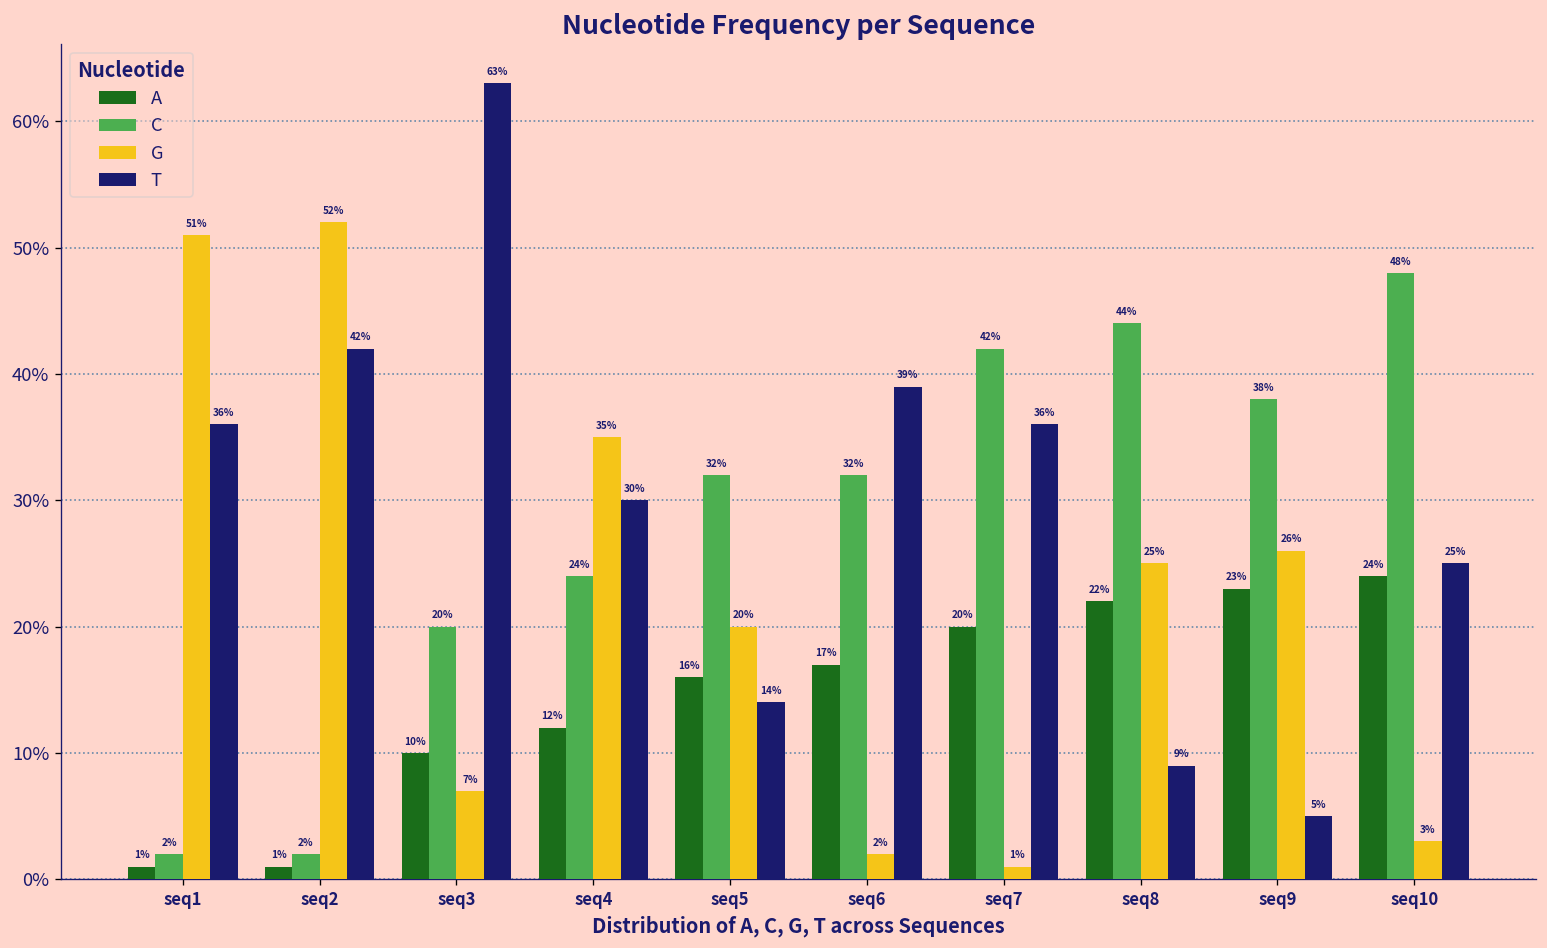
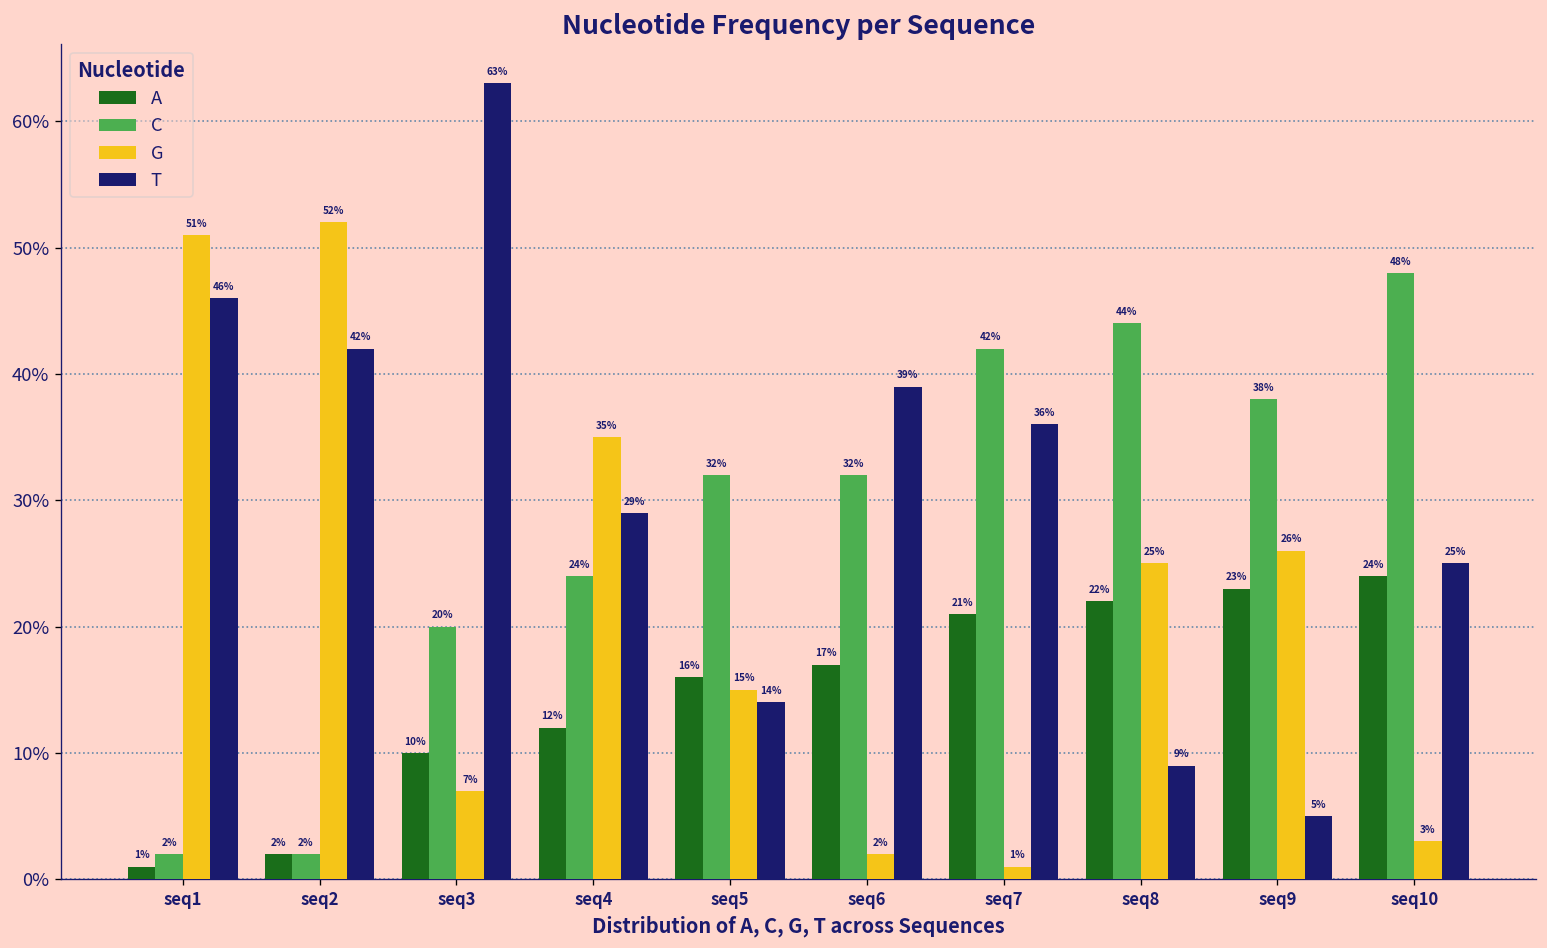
  {
    "A": {
      "seq1": "1%",
-     "seq2": "1%",
+     "seq2": "2%",
      "seq3": "10%",
      "seq4": "12%",
      "seq5": "16%",
      "seq6": "17%",
-     "seq7": "20%",
+     "seq7": "21%",
      "seq8": "22%",
      "seq9": "23%",
      "seq10": "24%"
    },
    "C": {
      "seq1": "2%",
      "seq2": "2%",
      "seq3": "20%",
      "seq4": "24%",
      "seq5": "32%",
      "seq6": "32%",
      "seq7": "42%",
      "seq8": "44%",
      "seq9": "38%",
      "seq10": "48%"
    },
    "G": {
      "seq1": "51%",
      "seq2": "52%",
      "seq3": "7%",
      "seq4": "35%",
-     "seq5": "20%",
+     "seq5": "15%",
      "seq6": "2%",
      "seq7": "1%",
      "seq8": "25%",
      "seq9": "26%",
      "seq10": "3%"
    },
    "T": {
-     "seq1": "36%",
+     "seq1": "46%",
      "seq2": "42%",
      "seq3": "63%",
-     "seq4": "30%",
+     "seq4": "29%",
      "seq5": "14%",
      "seq6": "39%",
      "seq7": "36%",
      "seq8": "9%",
      "seq9": "5%",
      "seq10": "25%"
    }
  }
